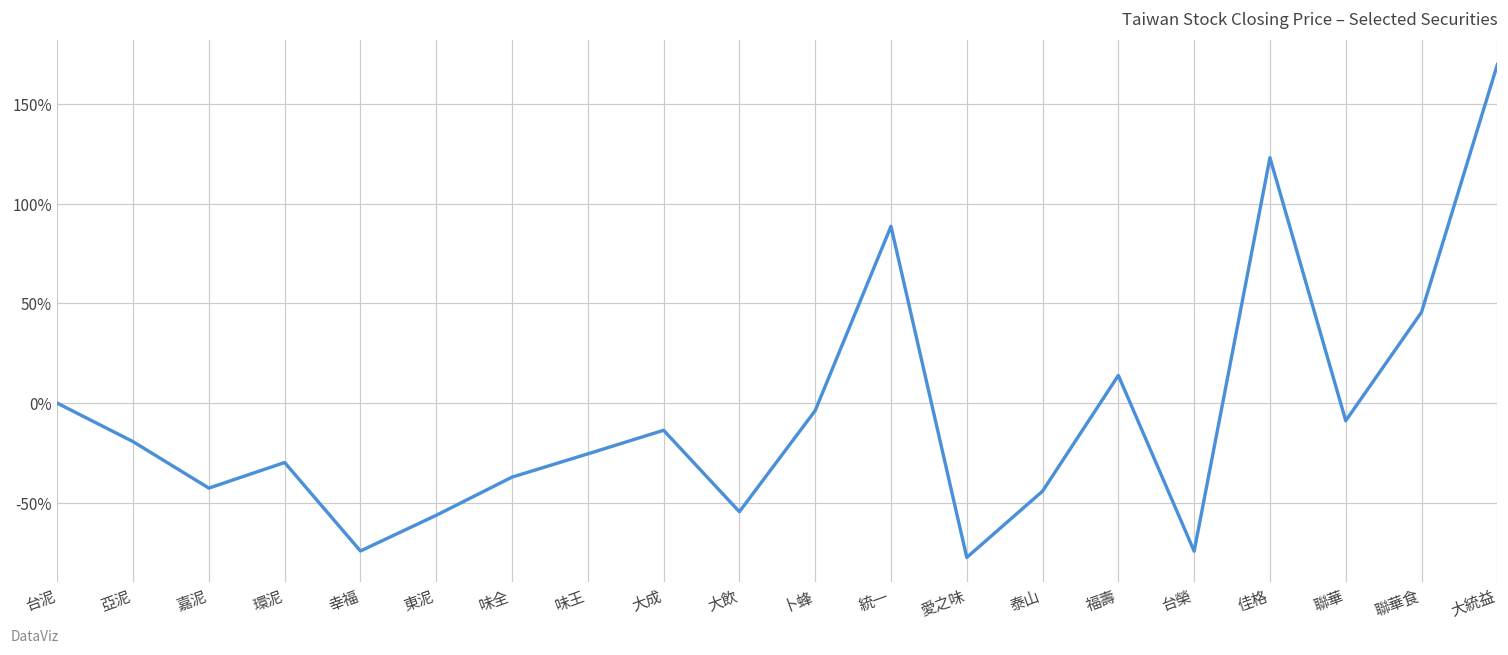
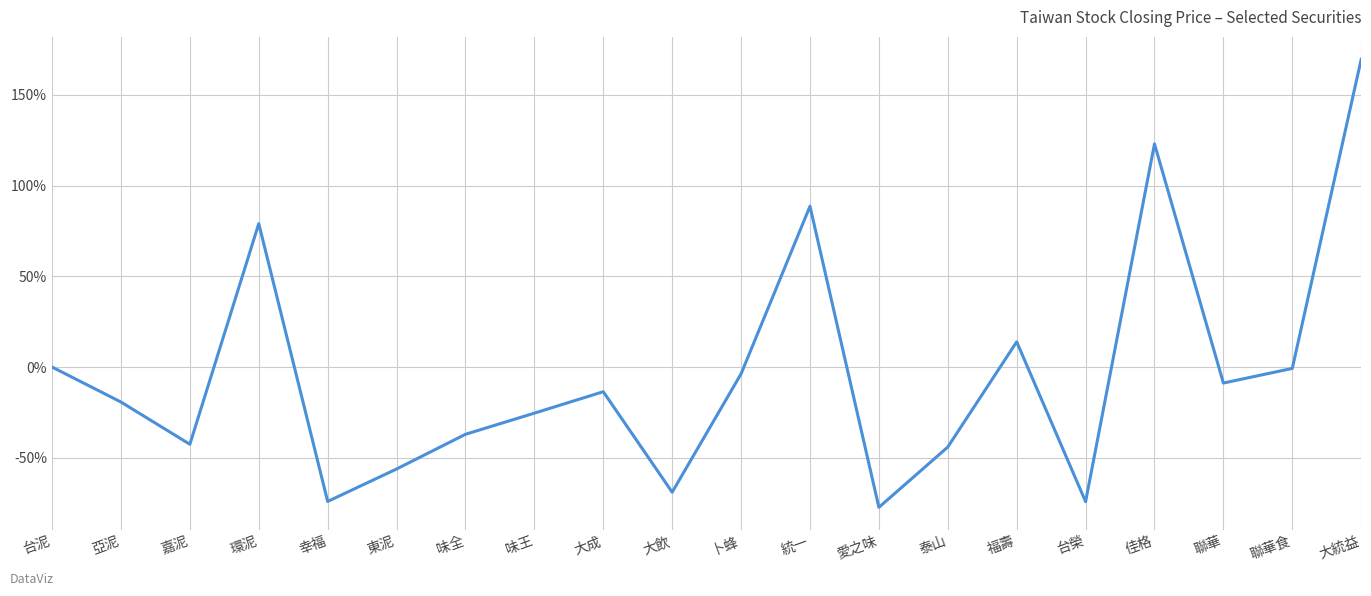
  {
    "台泥": "0%",
    "亞泥": "-19%",
    "嘉泥": "-43%",
-   "環泥": "-30%",
+   "環泥": "79%",
    "幸福": "-74%",
    "東泥": "-56%",
    "味全": "-37%",
    "味王": "-25%",
    "大成": "-14%",
-   "大飲": "-54%",
+   "大飲": "-69%",
    "卜蜂": "-4%",
    "統一": "89%",
    "愛之味": "-77%",
    "泰山": "-44%",
    "福壽": "14%",
    "台榮": "-74%",
    "佳格": "123%",
    "聯華": "-9%",
-   "聯華食": "46%",
+   "聯華食": "-1%",
    "大統益": "170%"
  }
